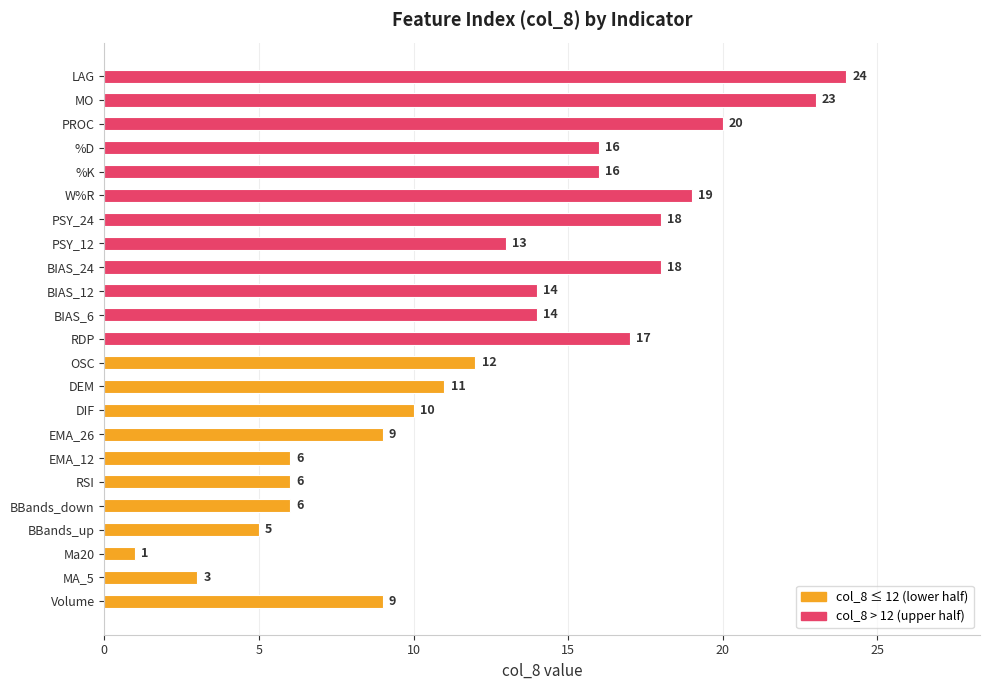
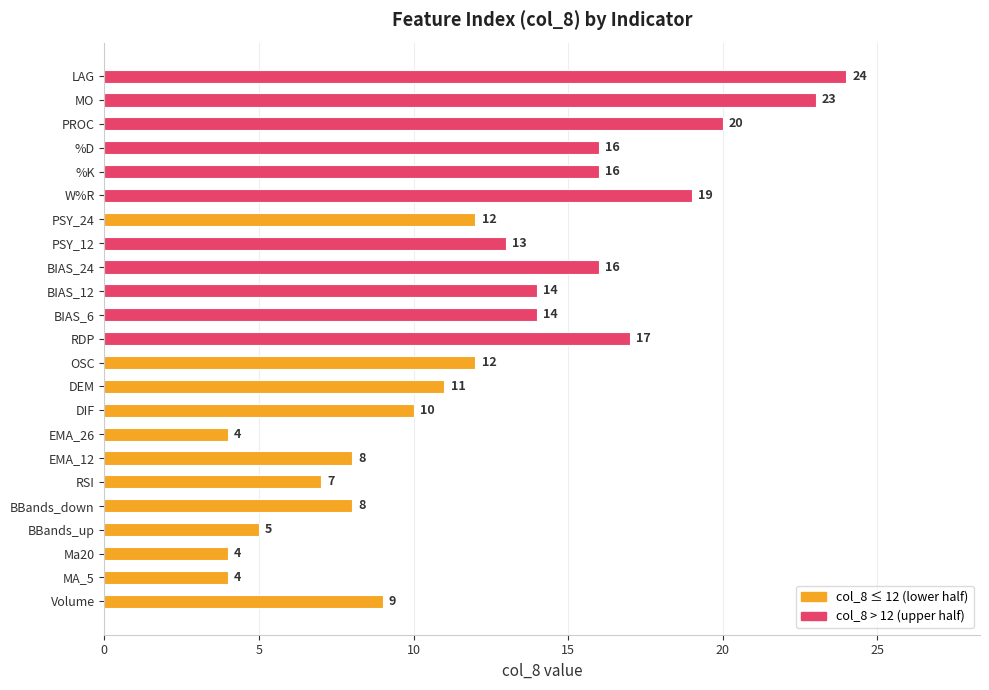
  {
    "LAG": 24,
    "MO": 23,
    "PROC": 20,
    "%D": 16,
    "%K": 16,
    "W%R": 19,
-   "PSY_24": 18,
+   "PSY_24": 12,
    "PSY_12": 13,
-   "BIAS_24": 18,
+   "BIAS_24": 16,
    "BIAS_12": 14,
    "BIAS_6": 14,
    "RDP": 17,
    "OSC": 12,
    "DEM": 11,
    "DIF": 10,
-   "EMA_26": 9,
-   "EMA_12": 6,
-   "RSI": 6,
-   "BBands_down": 6,
+   "EMA_26": 4,
+   "EMA_12": 8,
+   "RSI": 7,
+   "BBands_down": 8,
    "BBands_up": 5,
-   "Ma20": 1,
-   "MA_5": 3,
+   "Ma20": 4,
+   "MA_5": 4,
    "Volume": 9
  }
